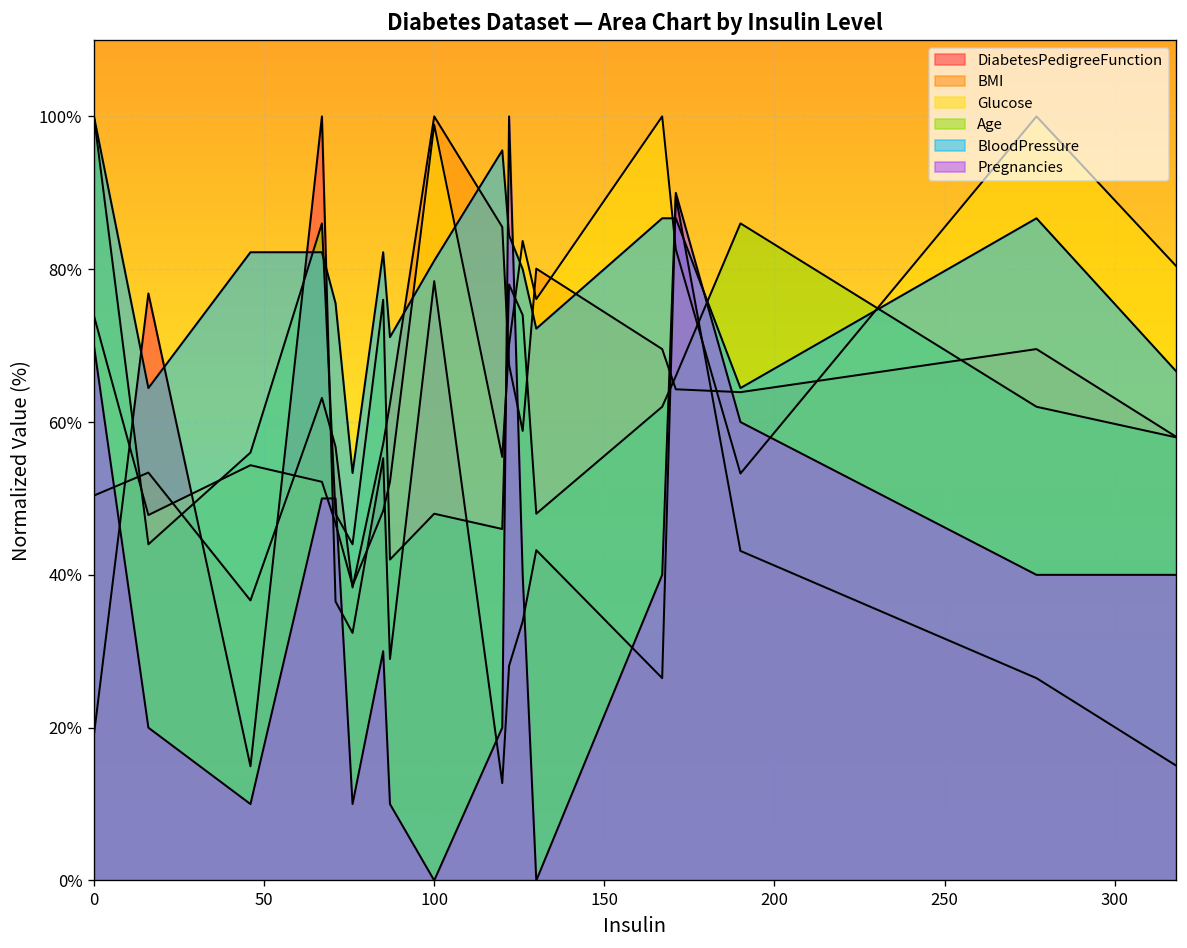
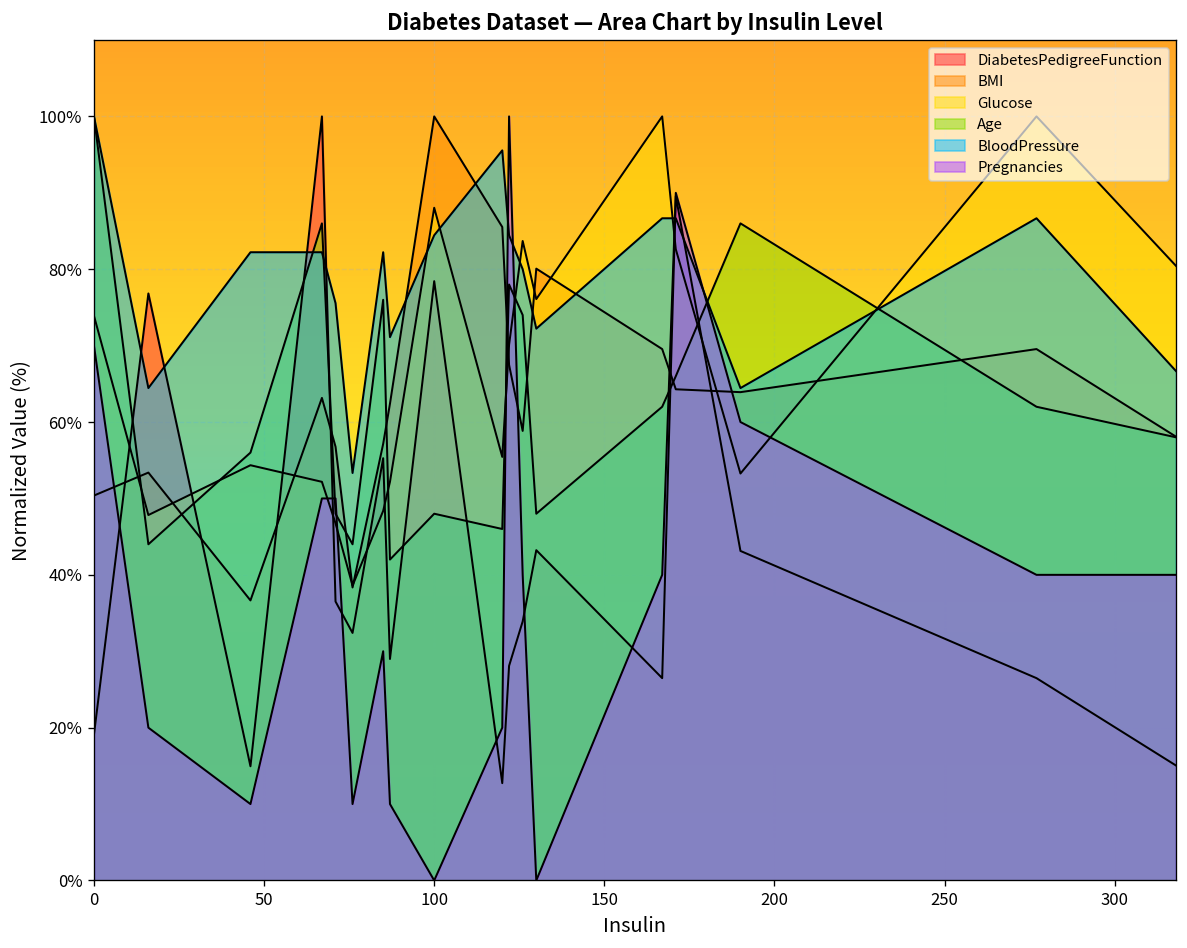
  {
    "DiabetesPedigreeFunction": {
      "0": "19%",
      "100": "78%"
    },
    "BMI": {
      "0": "50%",
      "100": "100%"
    },
    "Glucose": {
      "0": "74%",
-     "100": "99%"
+     "100": "88%"
    },
    "Age": {
      "100": "48%"
    },
    "BloodPressure": {
-     "100": "81%"
+     "100": "84%"
    },
    "Pregnancies": {
      "0": "70%",
      "100": "0%"
    }
  }
